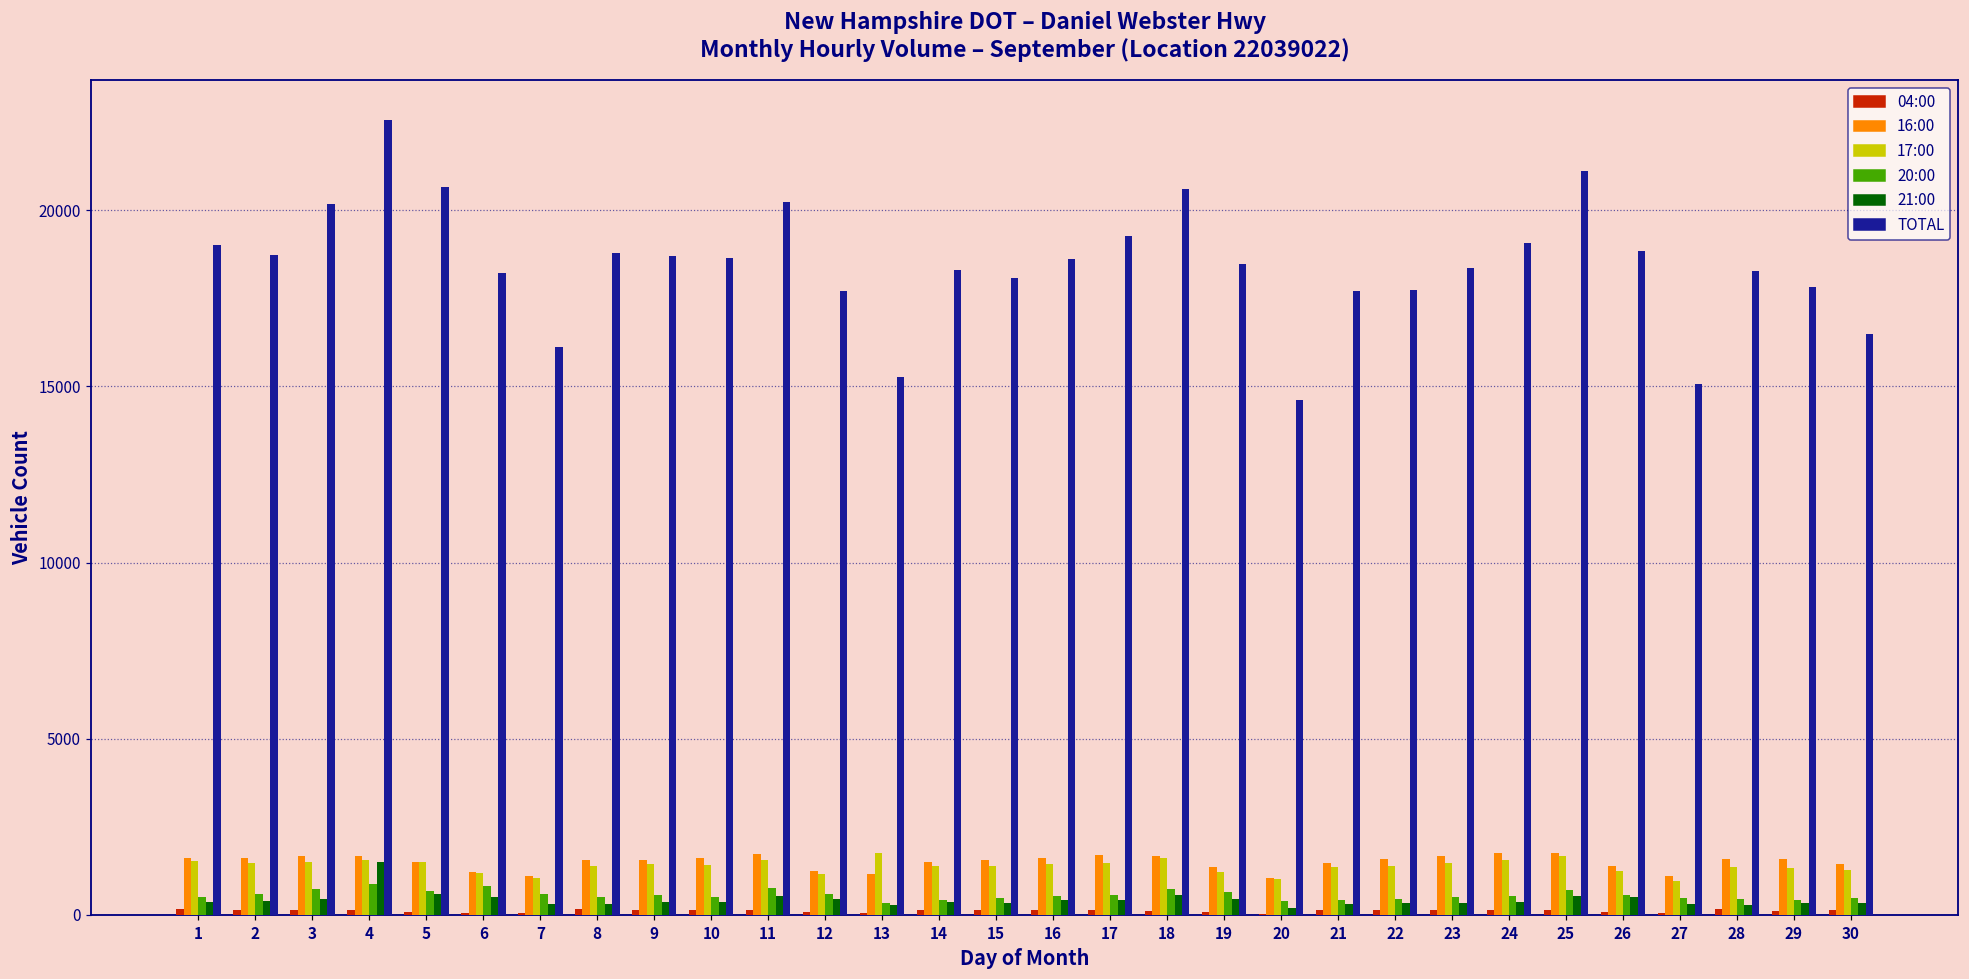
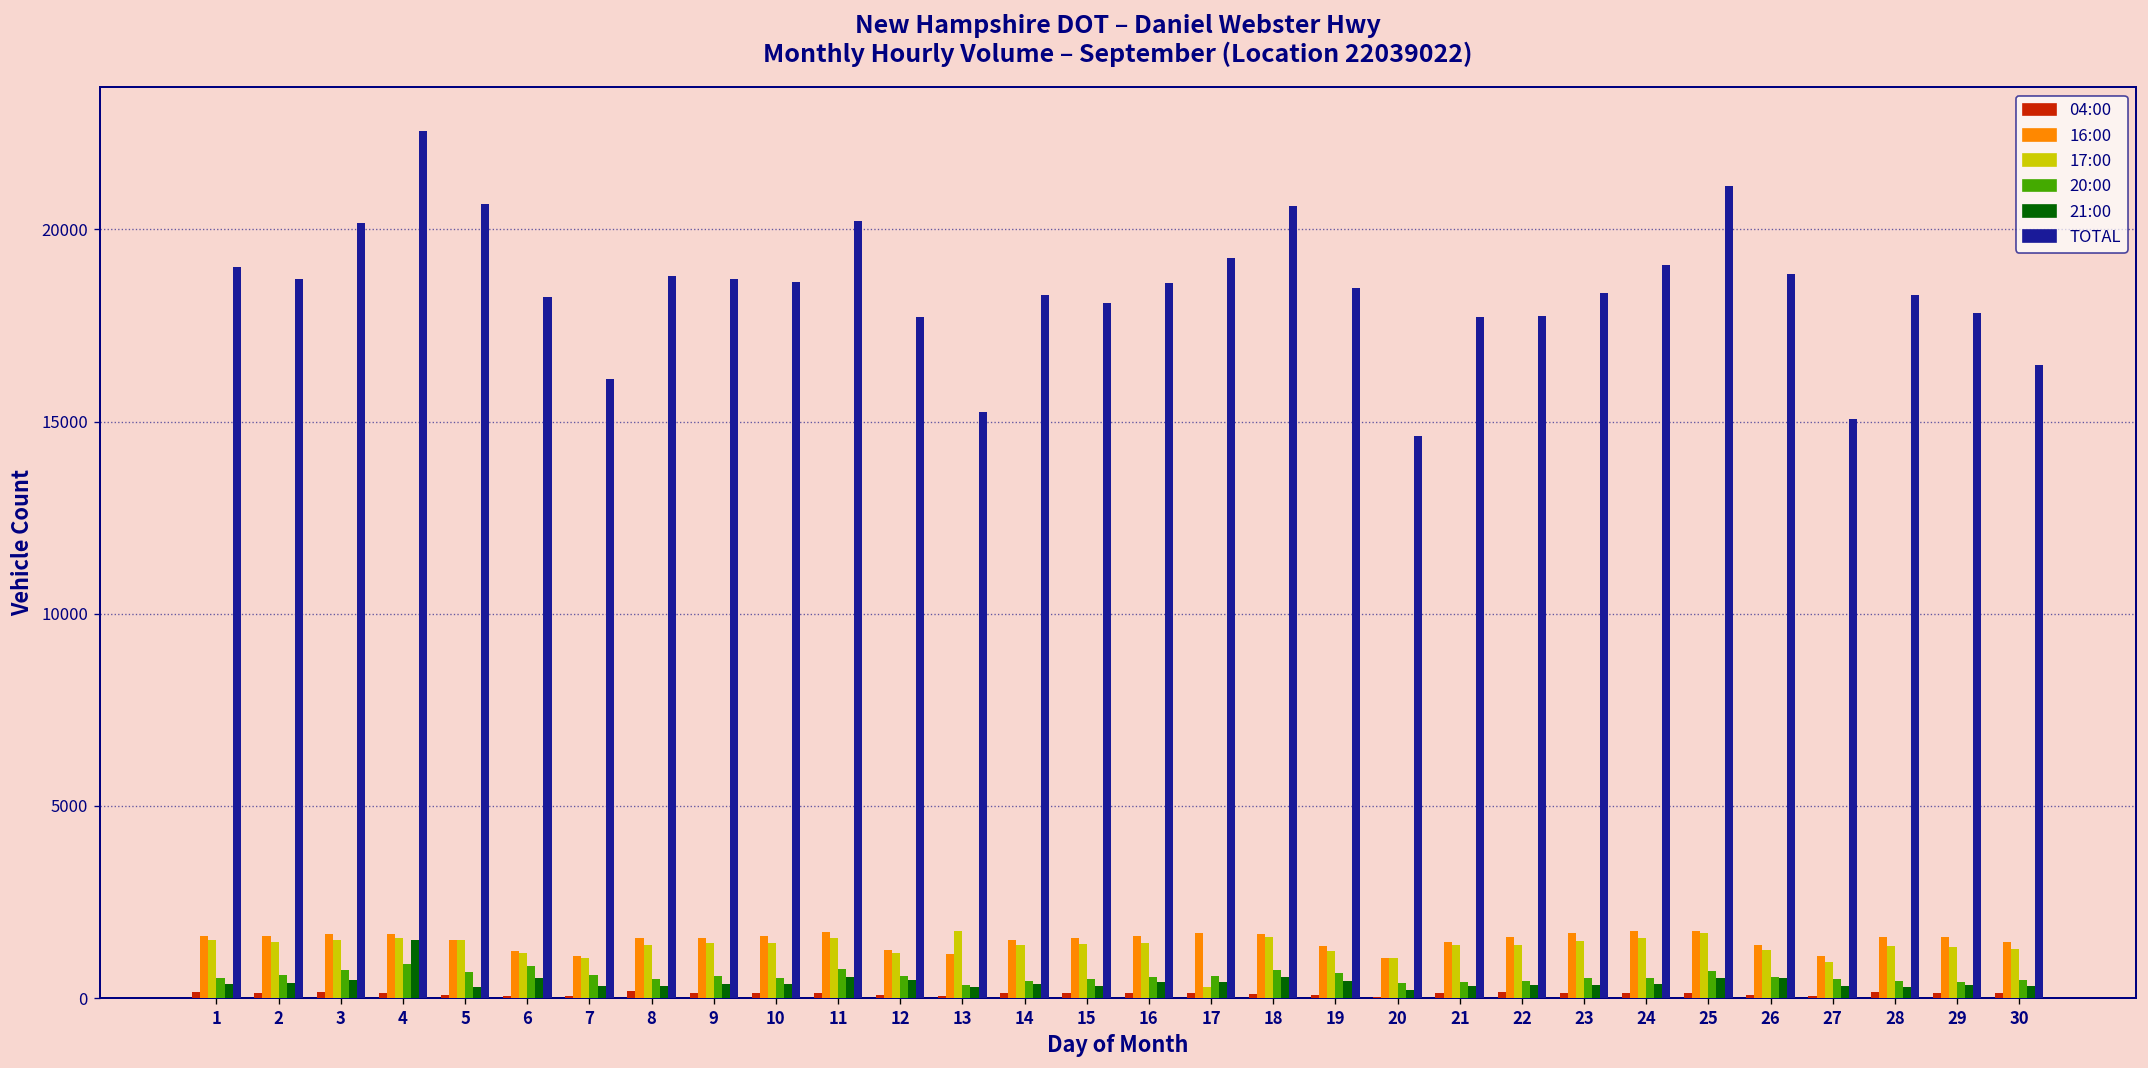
  {
    "04:00": {
      "1": 200,
      "2": 100,
      "3": 100,
      "4": 100,
      "8": 200,
      "9": 100,
      "10": 100,
      "11": 100,
      "14": 100,
      "15": 100,
      "16": 100,
      "17": 100,
      "18": 100,
      "21": 100,
      "22": 100,
      "23": 100,
      "24": 100,
      "25": 100,
      "26": 100,
      "28": 200,
      "29": 100,
      "30": 100
    },
    "16:00": {
      "1": 1600,
      "2": 1600,
      "3": 1700,
      "4": 1700,
      "5": 1500,
      "6": 1200,
      "7": 1100,
      "8": 1600,
      "9": 1600,
      "10": 1600,
      "11": 1700,
      "12": 1300,
      "13": 1200,
      "14": 1500,
      "15": 1600,
      "16": 1600,
      "17": 1700,
      "18": 1700,
      "19": 1400,
      "20": 1000,
      "21": 1500,
      "22": 1600,
      "23": 1700,
      "24": 1700,
      "25": 1800,
      "26": 1400,
      "27": 1100,
      "28": 1600,
      "29": 1600,
      "30": 1500
    },
    "17:00": {
      "1": 1500,
      "2": 1500,
      "3": 1500,
      "4": 1600,
      "5": 1500,
      "6": 1200,
      "7": 1100,
      "8": 1400,
      "9": 1400,
      "10": 1400,
      "11": 1600,
      "12": 1200,
      "13": 1700,
      "14": 1400,
      "15": 1400,
      "16": 1400,
-     "17": 1500,
+     "17": 300,
      "18": 1600,
      "19": 1200,
      "20": 1000,
      "21": 1400,
      "22": 1400,
      "23": 1500,
      "24": 1600,
      "25": 1700,
      "26": 1300,
      "27": 1000,
      "28": 1400,
      "29": 1300,
      "30": 1300
    },
    "20:00": {
      "1": 500,
      "2": 600,
      "3": 700,
      "4": 900,
      "5": 700,
      "6": 800,
      "7": 600,
      "8": 500,
      "9": 600,
      "10": 500,
      "11": 800,
      "12": 600,
      "13": 300,
      "14": 400,
      "15": 500,
      "16": 500,
      "17": 600,
      "18": 700,
      "19": 600,
      "20": 400,
      "21": 400,
      "22": 400,
      "23": 500,
      "24": 500,
      "25": 700,
      "26": 600,
      "27": 500,
      "28": 500,
      "29": 400,
      "30": 500
    },
    "21:00": {
      "1": 400,
      "2": 400,
      "3": 500,
      "4": 1500,
-     "5": 600,
+     "5": 300,
      "6": 500,
      "7": 300,
      "8": 300,
      "9": 400,
      "10": 400,
      "11": 500,
      "12": 500,
      "13": 300,
      "14": 400,
      "15": 300,
      "16": 400,
      "17": 400,
      "18": 600,
      "19": 400,
      "20": 200,
      "21": 300,
      "22": 400,
      "23": 300,
      "24": 400,
      "25": 500,
      "26": 500,
      "27": 300,
      "28": 300,
      "29": 300,
      "30": 300
    },
    "TOTAL": {
      "1": 19000,
      "2": 18700,
      "3": 20200,
      "4": 22600,
      "5": 20700,
      "6": 18200,
      "7": 16100,
      "8": 18800,
      "9": 18700,
      "10": 18600,
      "11": 20200,
      "12": 17700,
      "13": 15300,
      "14": 18300,
      "15": 18100,
      "16": 18600,
      "17": 19300,
      "18": 20600,
      "19": 18500,
      "20": 14600,
      "21": 17700,
      "22": 17700,
      "23": 18400,
      "24": 19100,
      "25": 21100,
      "26": 18800,
      "27": 15100,
      "28": 18300,
      "29": 17800,
      "30": 16500
    }
  }
